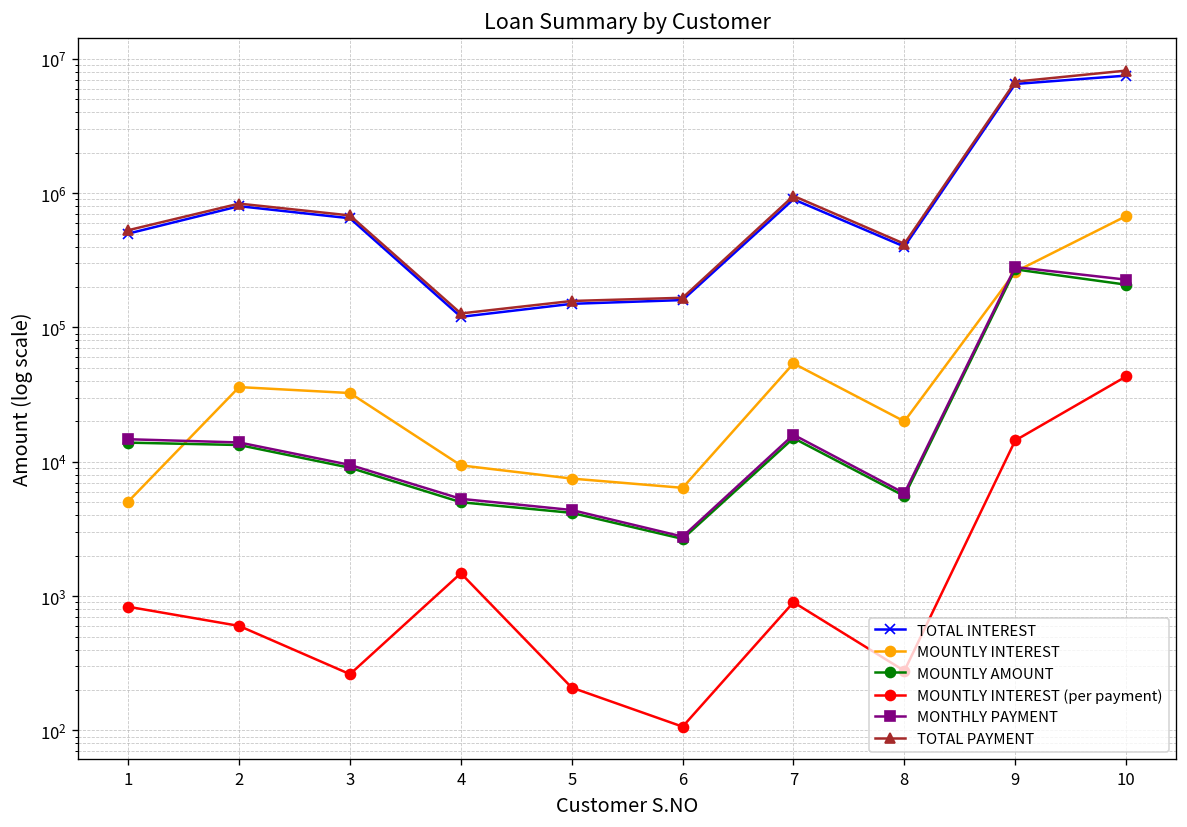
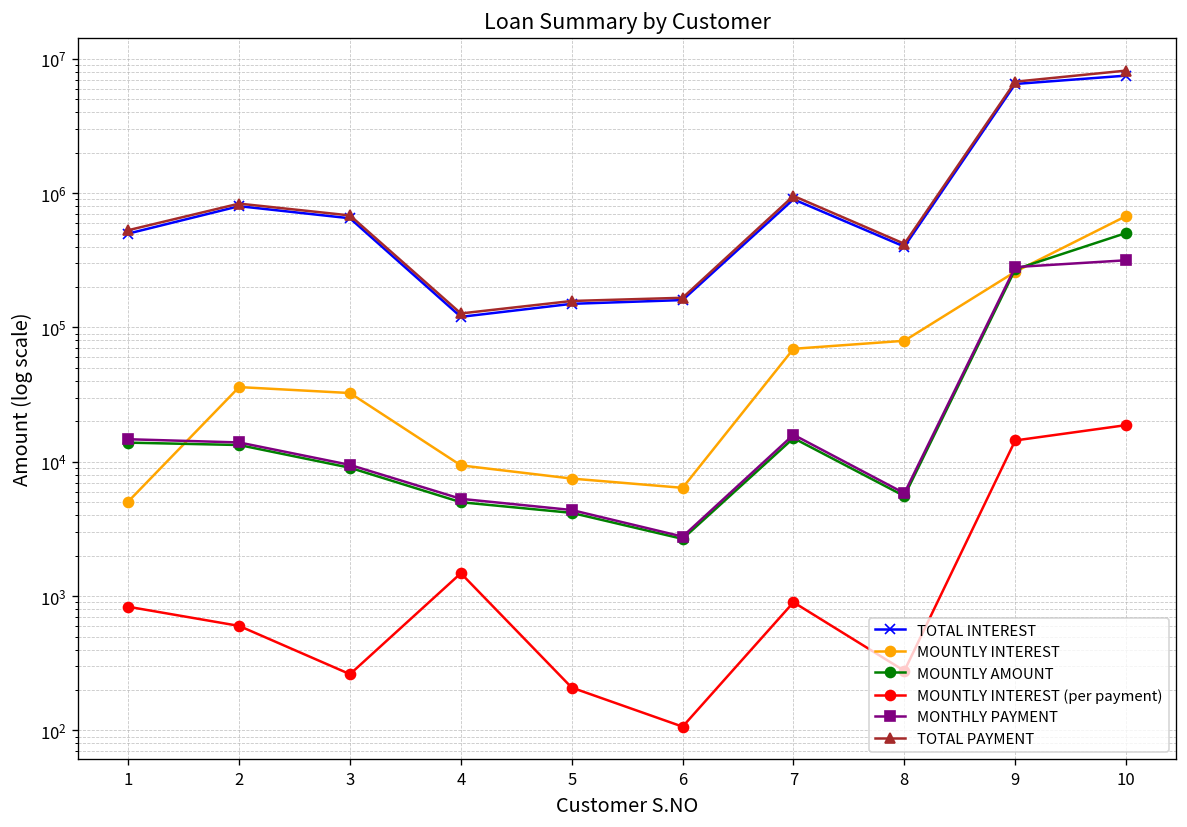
  {
    "TOTAL INTEREST": {
      "1": 500000,
      "4": 120000,
      "7": 900000,
      "10": 8000000
    },
    "MOUNTLY INTEREST": {
      "1": 5000,
      "2": 36000,
      "3": 33000,
      "4": 9000,
      "5": 8000,
      "6": 6000,
-     "7": 50000,
-     "8": 20000,
+     "7": 70000,
+     "8": 80000,
      "10": 700000
    },
    "MOUNTLY AMOUNT": {
      "1": 14000,
      "4": 5000,
      "7": 15000,
-     "10": 210000
+     "10": 500000
    },
    "MOUNTLY INTEREST (per payment)": {
      "1": 800,
      "2": 600,
      "3": 260,
      "4": 1500,
      "5": 210,
      "6": 110,
      "7": 900,
      "9": 14000,
-     "10": 43000
+     "10": 19000
    },
    "MONTHLY PAYMENT": {
      "1": 15000,
      "4": 5000,
      "7": 16000,
-     "10": 230000
+     "10": 320000
    },
    "TOTAL PAYMENT": {
      "1": 500000,
      "4": 130000,
      "7": 1000000,
      "10": 8000000
    }
  }
